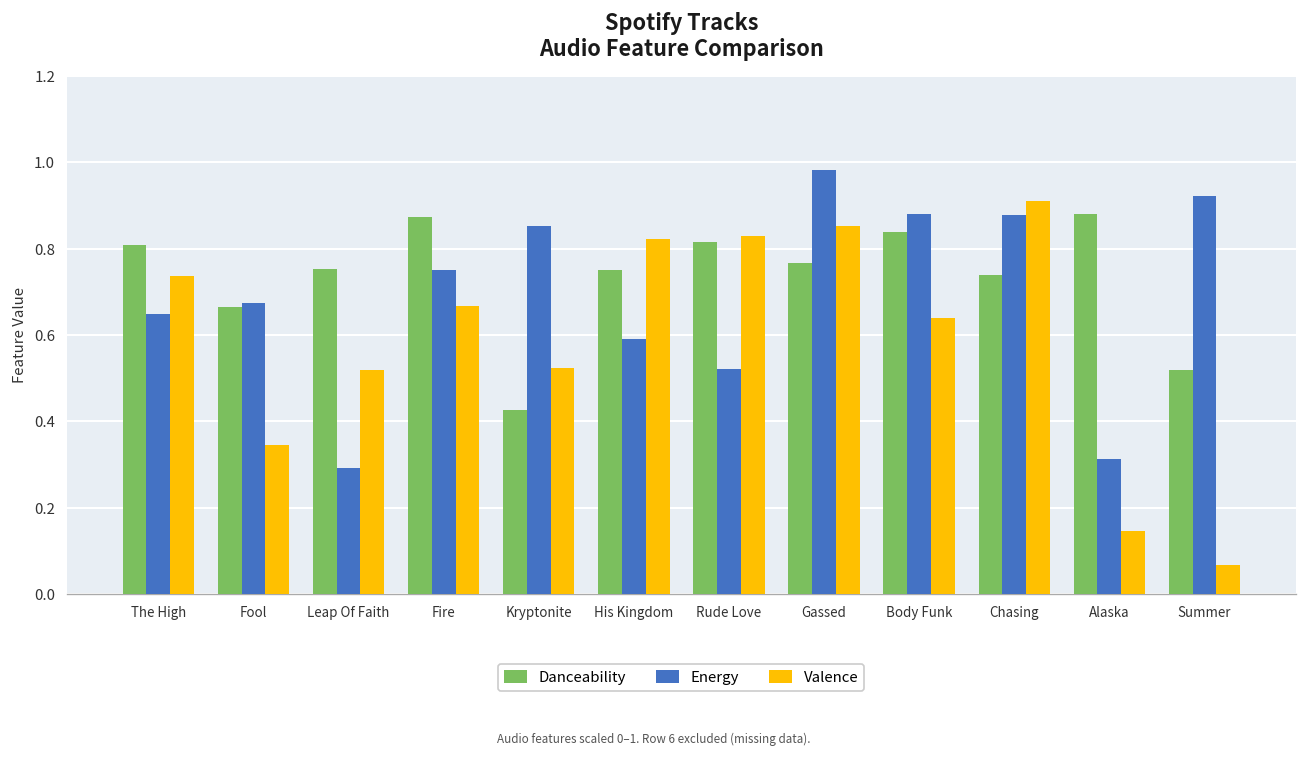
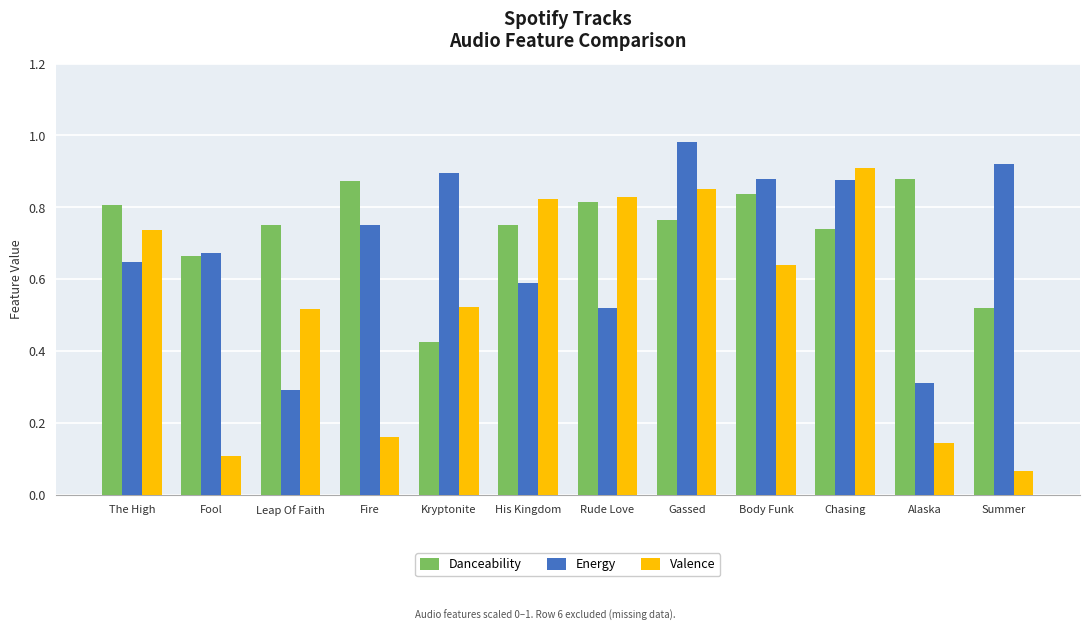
  {
    "Danceability": {
      "The High": 0.81,
      "Fool": 0.66,
      "Leap Of Faith": 0.75,
      "Fire": 0.87,
      "Kryptonite": 0.43,
      "His Kingdom": 0.75,
      "Rude Love": 0.82,
      "Gassed": 0.77,
      "Body Funk": 0.84,
      "Chasing": 0.74,
      "Alaska": 0.88,
      "Summer": 0.52
    },
    "Energy": {
      "The High": 0.65,
      "Fool": 0.67,
      "Leap Of Faith": 0.29,
      "Fire": 0.75,
-     "Kryptonite": 0.85,
+     "Kryptonite": 0.90,
      "His Kingdom": 0.59,
      "Rude Love": 0.52,
      "Gassed": 0.98,
      "Body Funk": 0.88,
      "Chasing": 0.88,
      "Alaska": 0.31,
      "Summer": 0.92
    },
    "Valence": {
      "The High": 0.74,
-     "Fool": 0.35,
+     "Fool": 0.11,
      "Leap Of Faith": 0.52,
-     "Fire": 0.67,
+     "Fire": 0.16,
      "Kryptonite": 0.52,
      "His Kingdom": 0.82,
      "Rude Love": 0.83,
      "Gassed": 0.85,
      "Body Funk": 0.64,
      "Chasing": 0.91,
      "Alaska": 0.15,
      "Summer": 0.07
    }
  }
